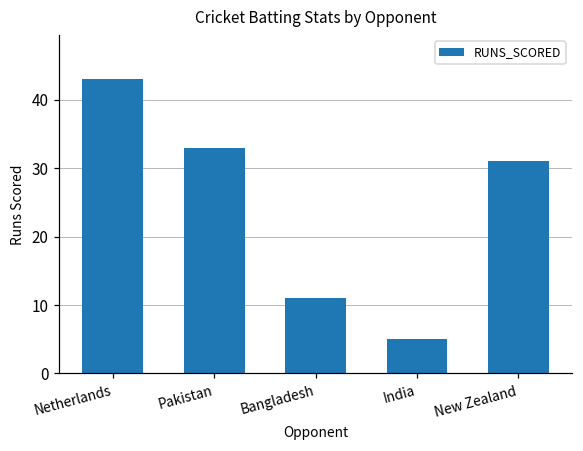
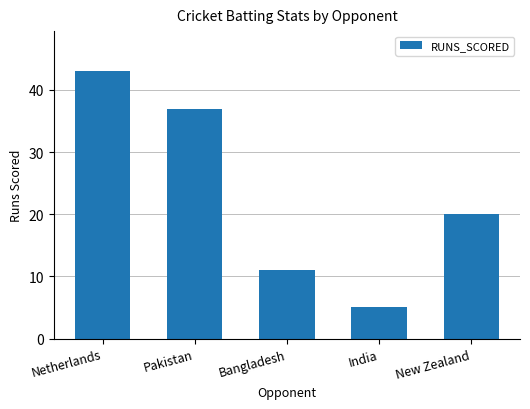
  {
    "Netherlands": 43,
-   "Pakistan": 33,
+   "Pakistan": 37,
    "Bangladesh": 11,
    "India": 5,
-   "New Zealand": 31
+   "New Zealand": 20
  }
